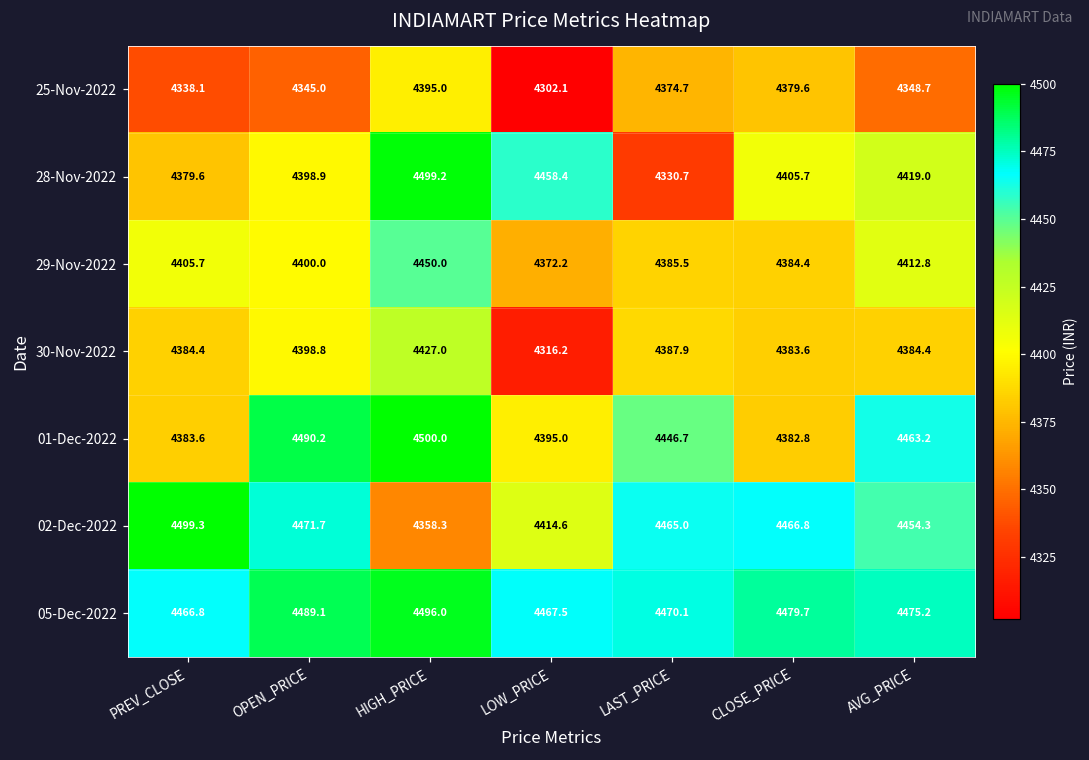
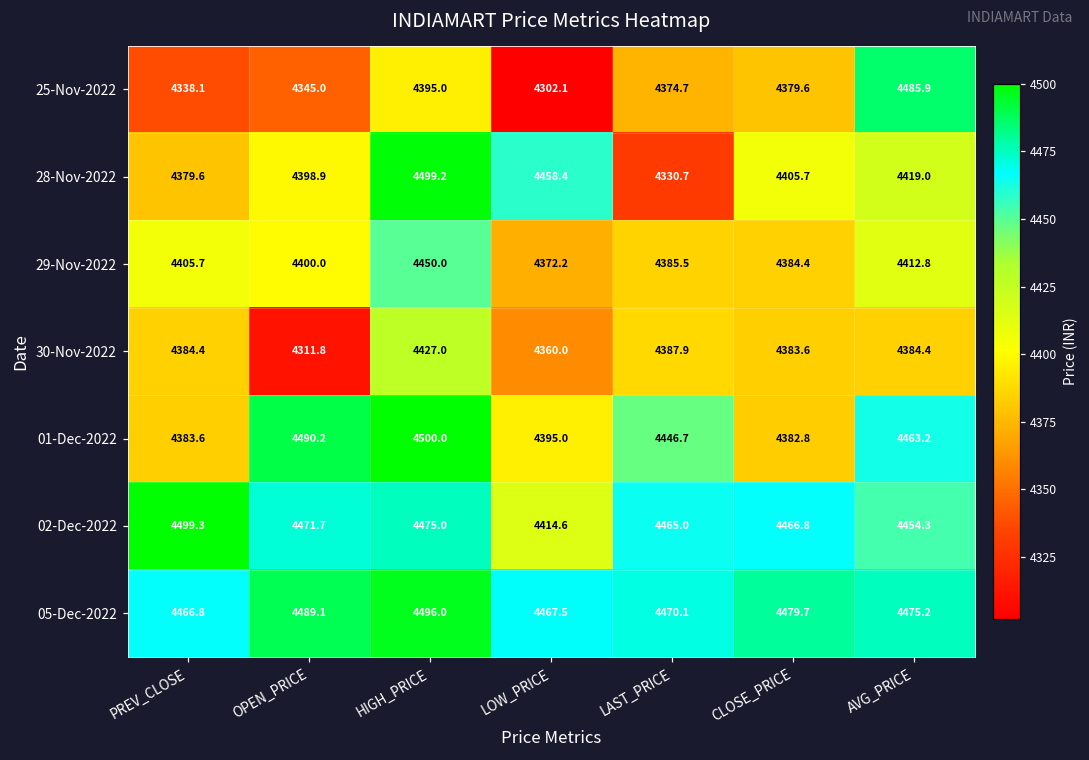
  {
    "25-Nov-2022": {
      "PREV_CLOSE": 4338.1,
      "OPEN_PRICE": 4345.0,
      "HIGH_PRICE": 4395.0,
      "LOW_PRICE": 4302.1,
      "LAST_PRICE": 4374.7,
      "CLOSE_PRICE": 4379.6,
-     "AVG_PRICE": 4348.7
+     "AVG_PRICE": 4485.9
    },
    "28-Nov-2022": {
      "PREV_CLOSE": 4379.6,
      "OPEN_PRICE": 4398.9,
      "HIGH_PRICE": 4499.2,
      "LOW_PRICE": 4458.4,
      "LAST_PRICE": 4330.7,
      "CLOSE_PRICE": 4405.7,
      "AVG_PRICE": 4419.0
    },
    "29-Nov-2022": {
      "PREV_CLOSE": 4405.7,
      "OPEN_PRICE": 4400.0,
      "HIGH_PRICE": 4450.0,
      "LOW_PRICE": 4372.2,
      "LAST_PRICE": 4385.5,
      "CLOSE_PRICE": 4384.4,
      "AVG_PRICE": 4412.8
    },
    "30-Nov-2022": {
      "PREV_CLOSE": 4384.4,
-     "OPEN_PRICE": 4398.8,
+     "OPEN_PRICE": 4311.8,
      "HIGH_PRICE": 4427.0,
-     "LOW_PRICE": 4316.2,
+     "LOW_PRICE": 4360.0,
      "LAST_PRICE": 4387.9,
      "CLOSE_PRICE": 4383.6,
      "AVG_PRICE": 4384.4
    },
    "01-Dec-2022": {
      "PREV_CLOSE": 4383.6,
      "OPEN_PRICE": 4490.2,
      "HIGH_PRICE": 4500.0,
      "LOW_PRICE": 4395.0,
      "LAST_PRICE": 4446.7,
      "CLOSE_PRICE": 4382.8,
      "AVG_PRICE": 4463.2
    },
    "02-Dec-2022": {
      "PREV_CLOSE": 4499.3,
      "OPEN_PRICE": 4471.7,
-     "HIGH_PRICE": 4358.3,
+     "HIGH_PRICE": 4475.0,
      "LOW_PRICE": 4414.6,
      "LAST_PRICE": 4465.0,
      "CLOSE_PRICE": 4466.8,
      "AVG_PRICE": 4454.3
    },
    "05-Dec-2022": {
      "PREV_CLOSE": 4466.8,
      "OPEN_PRICE": 4489.1,
      "HIGH_PRICE": 4496.0,
      "LOW_PRICE": 4467.5,
      "LAST_PRICE": 4470.1,
      "CLOSE_PRICE": 4479.7,
      "AVG_PRICE": 4475.2
    }
  }
